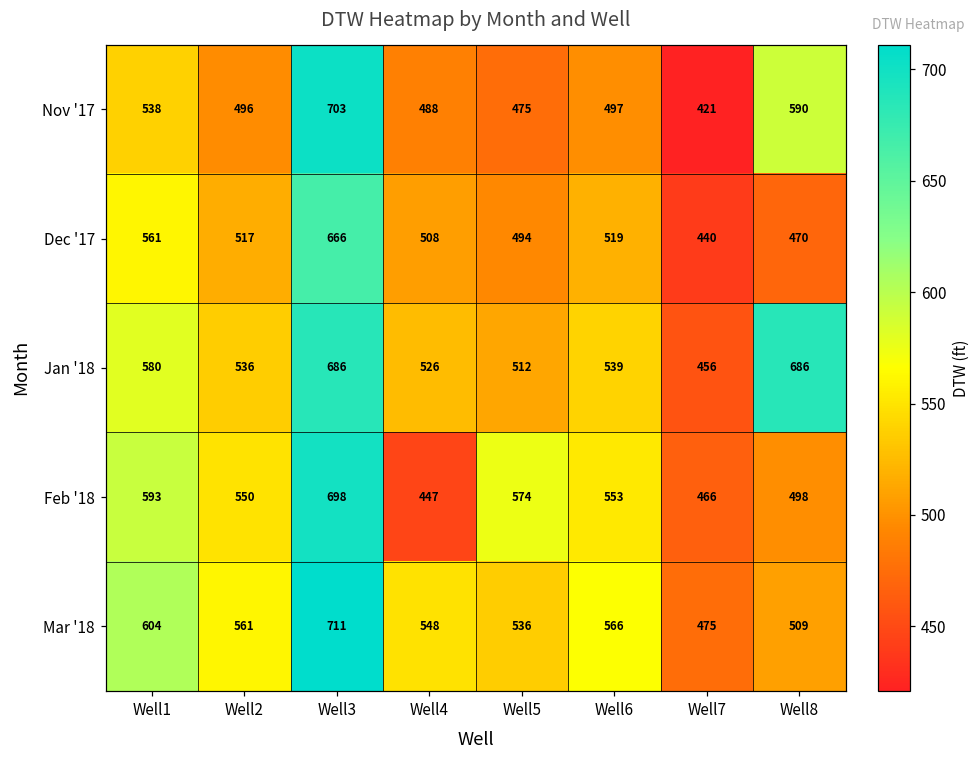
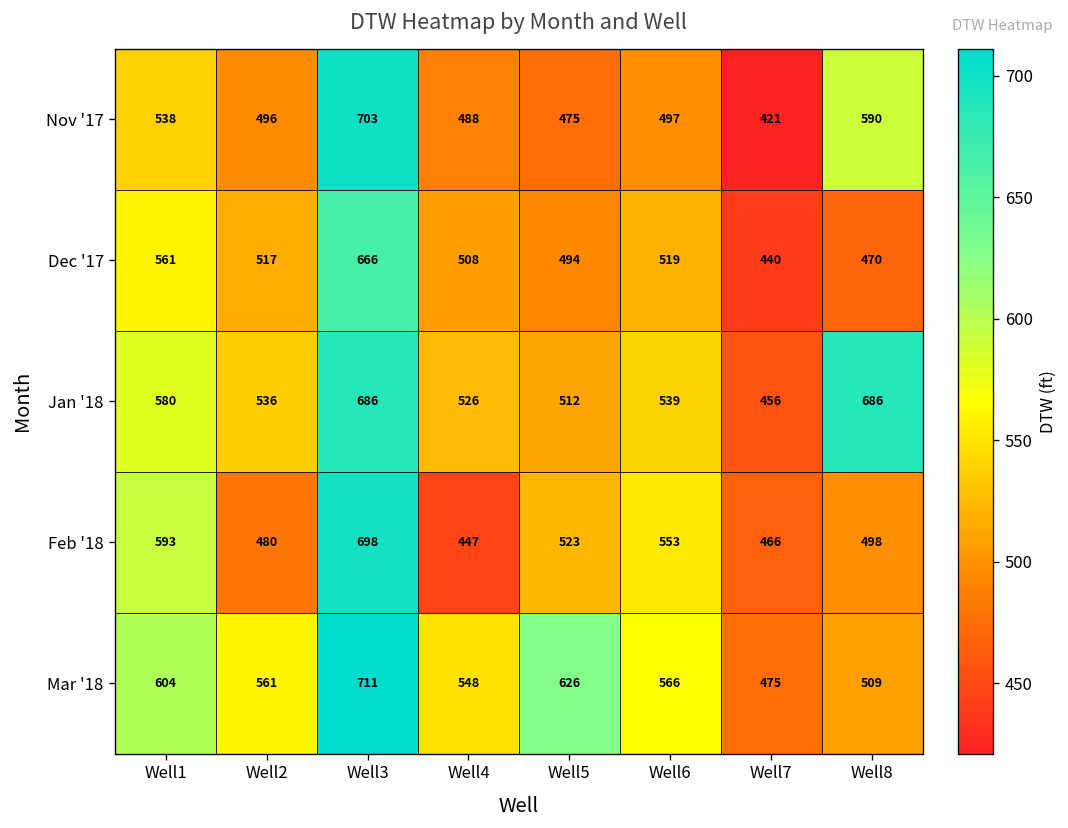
  {
    "Nov '17": {
      "Well1": 538,
      "Well2": 496,
      "Well3": 703,
      "Well4": 488,
      "Well5": 475,
      "Well6": 497,
      "Well7": 421,
      "Well8": 590
    },
    "Dec '17": {
      "Well1": 561,
      "Well2": 517,
      "Well3": 666,
      "Well4": 508,
      "Well5": 494,
      "Well6": 519,
      "Well7": 440,
      "Well8": 470
    },
    "Jan '18": {
      "Well1": 580,
      "Well2": 536,
      "Well3": 686,
      "Well4": 526,
      "Well5": 512,
      "Well6": 539,
      "Well7": 456,
      "Well8": 686
    },
    "Feb '18": {
      "Well1": 593,
-     "Well2": 550,
+     "Well2": 480,
      "Well3": 698,
      "Well4": 447,
-     "Well5": 574,
+     "Well5": 523,
      "Well6": 553,
      "Well7": 466,
      "Well8": 498
    },
    "Mar '18": {
      "Well1": 604,
      "Well2": 561,
      "Well3": 711,
      "Well4": 548,
-     "Well5": 536,
+     "Well5": 626,
      "Well6": 566,
      "Well7": 475,
      "Well8": 509
    }
  }
